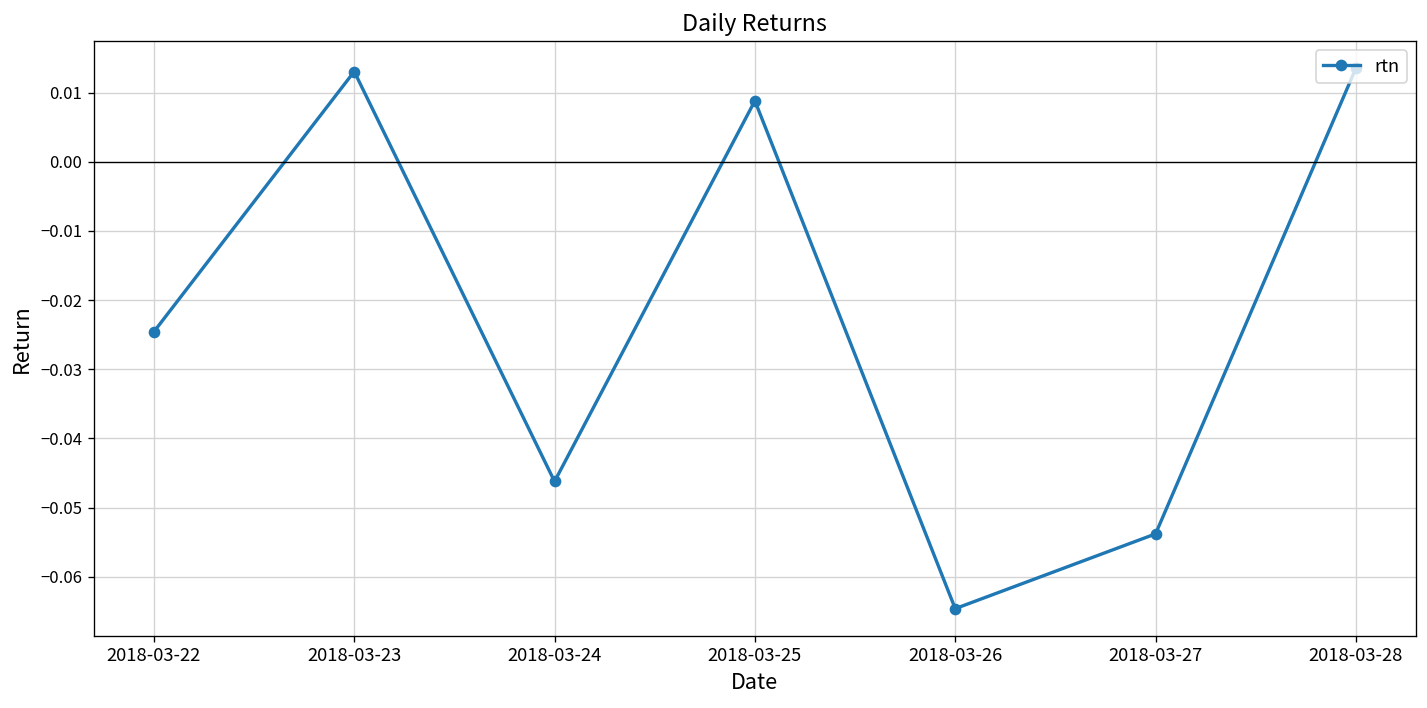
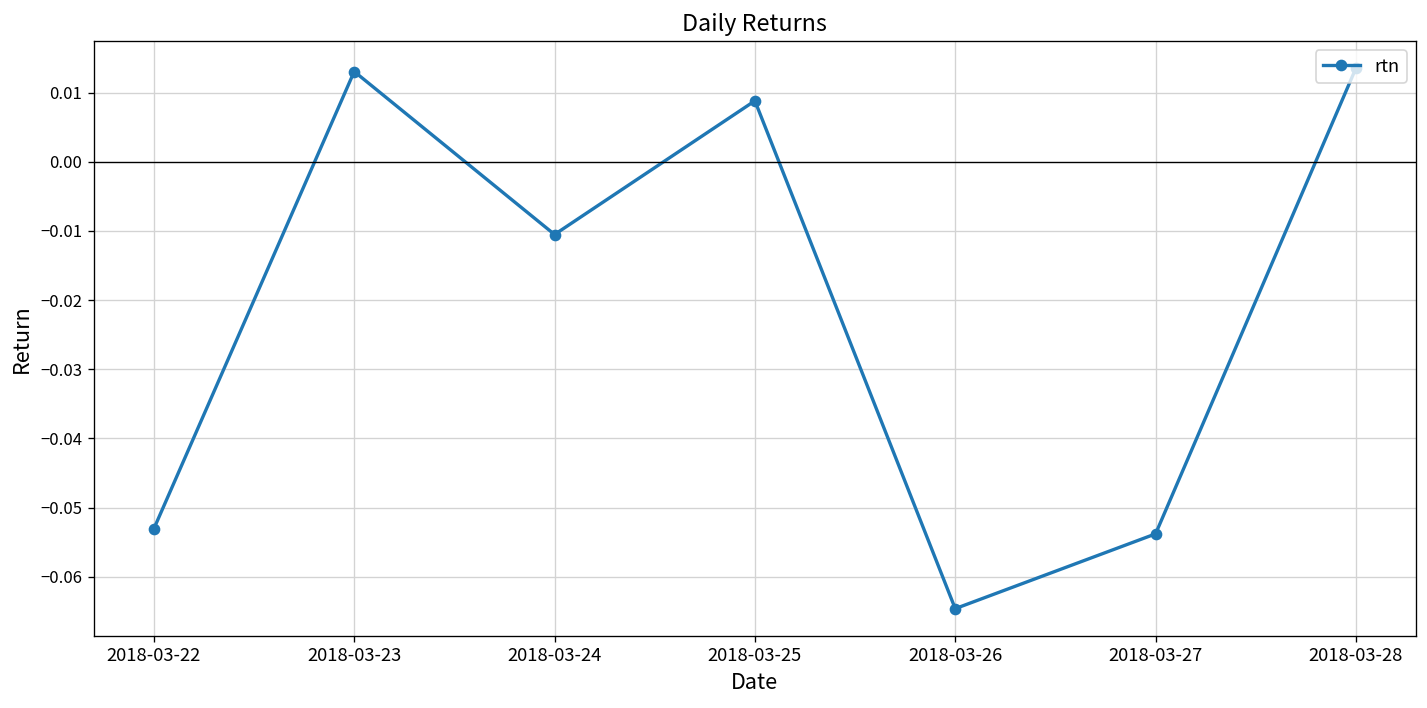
  {
-   "2018-03-22": -0.025,
+   "2018-03-22": -0.053,
    "2018-03-23": 0.013,
-   "2018-03-24": -0.046,
+   "2018-03-24": -0.011,
    "2018-03-25": 0.009,
    "2018-03-26": -0.065,
    "2018-03-27": -0.054
  }
